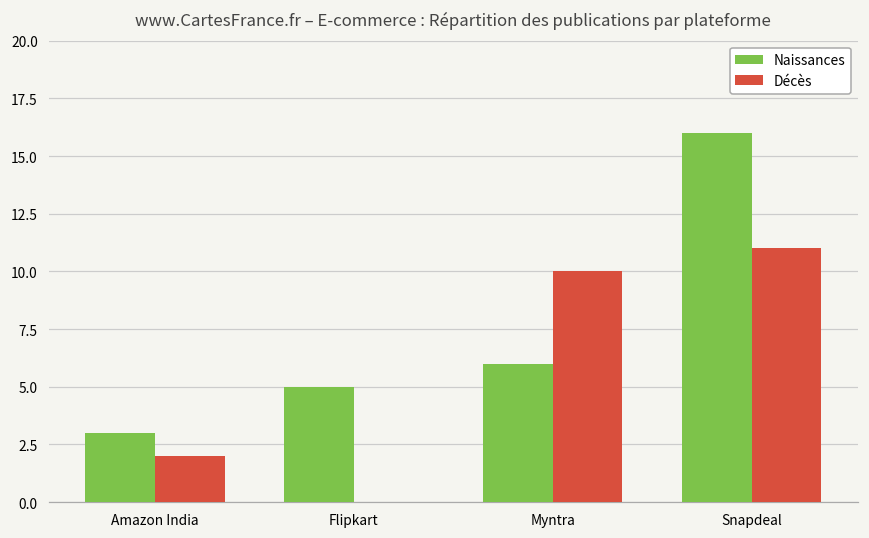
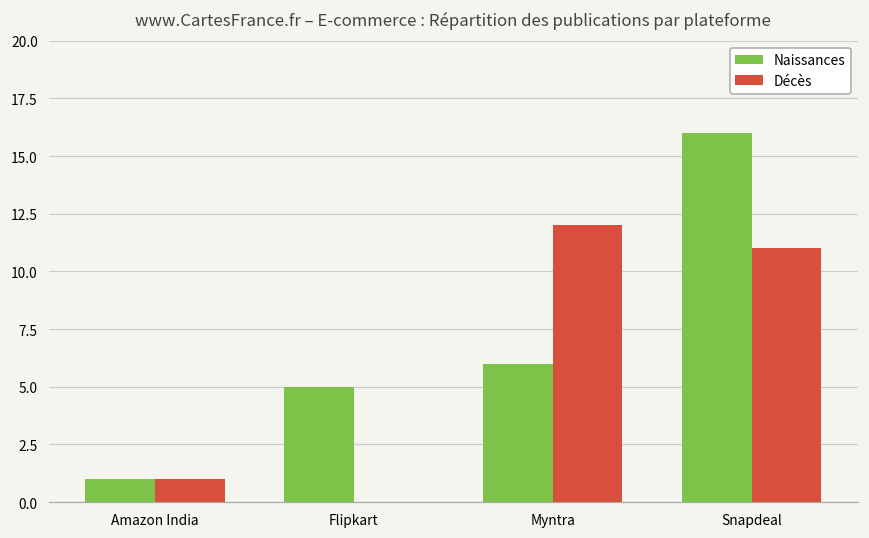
  {
    "Naissances": {
-     "Amazon India": 3,
+     "Amazon India": 1,
      "Flipkart": 5,
      "Myntra": 6,
      "Snapdeal": 16
    },
    "Décès": {
-     "Amazon India": 2,
+     "Amazon India": 1,
      "Flipkart": 0,
-     "Myntra": 10,
+     "Myntra": 12,
      "Snapdeal": 11
    }
  }
